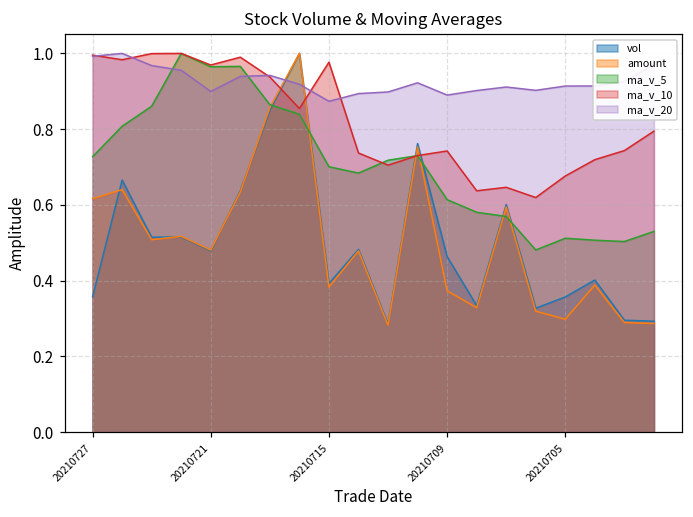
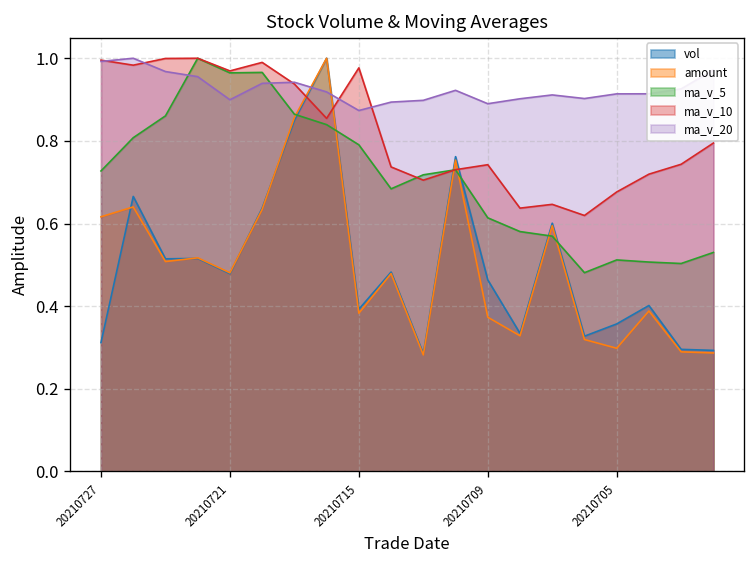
  {
    "vol": {
-     "20210727": 0.36,
+     "20210727": 0.31,
      "20210715": 0.39,
      "20210709": 0.46,
      "20210705": 0.36
    },
    "amount": {
      "20210727": 0.62,
      "20210715": 0.38,
      "20210709": 0.37,
      "20210705": 0.30
    },
    "ma_v_5": {
      "20210727": 0.73,
-     "20210715": 0.70,
+     "20210715": 0.79,
      "20210709": 0.61,
      "20210705": 0.51
    },
    "ma_v_10": {
      "20210715": 0.98,
      "20210709": 0.74,
      "20210705": 0.68
    },
    "ma_v_20": {
      "20210721": 0.90,
      "20210715": 0.87,
      "20210709": 0.89,
      "20210705": 0.91
    }
  }
